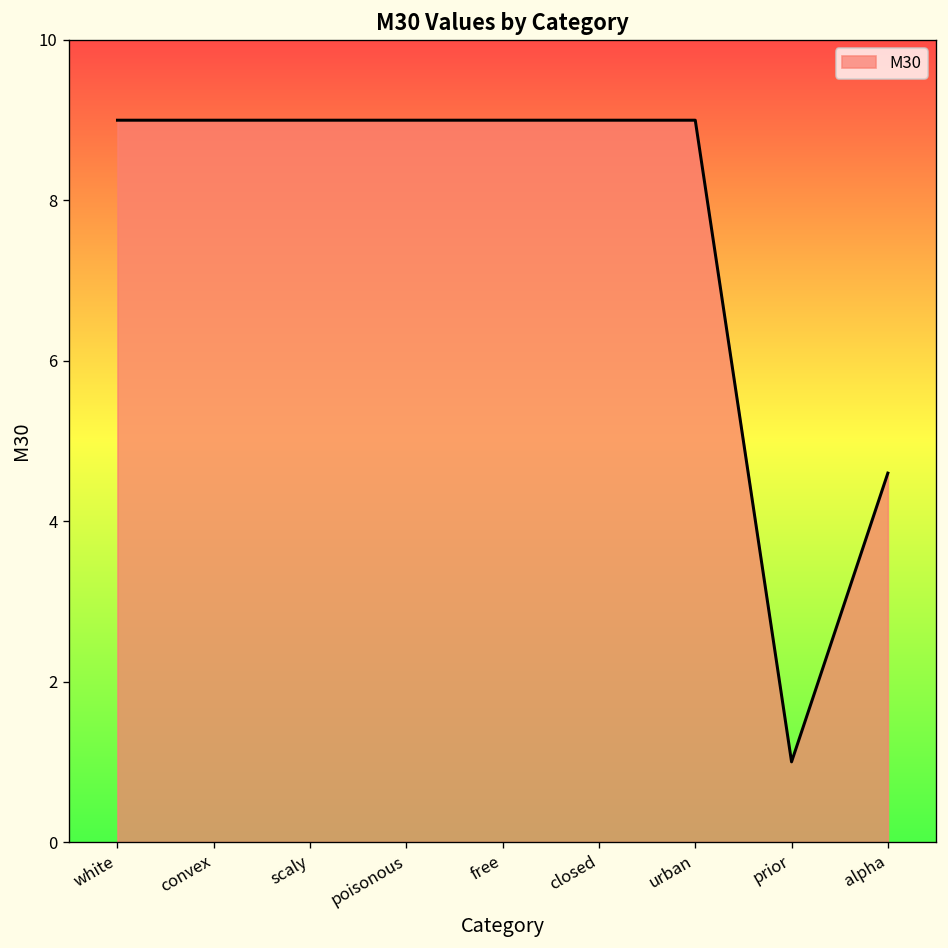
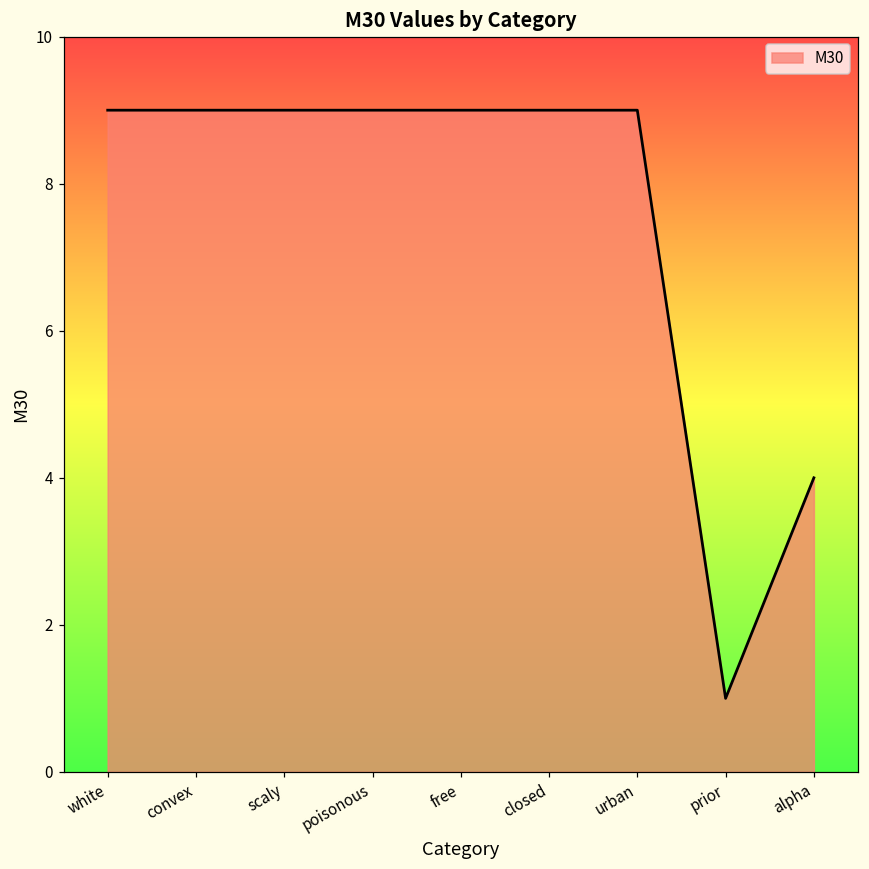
  {
    "white": 9.0,
    "convex": 9.0,
    "scaly": 9.0,
    "poisonous": 9.0,
    "free": 9.0,
    "closed": 9.0,
    "urban": 9.0,
    "prior": 1.0,
-   "alpha": 4.6
+   "alpha": 4.0
  }
